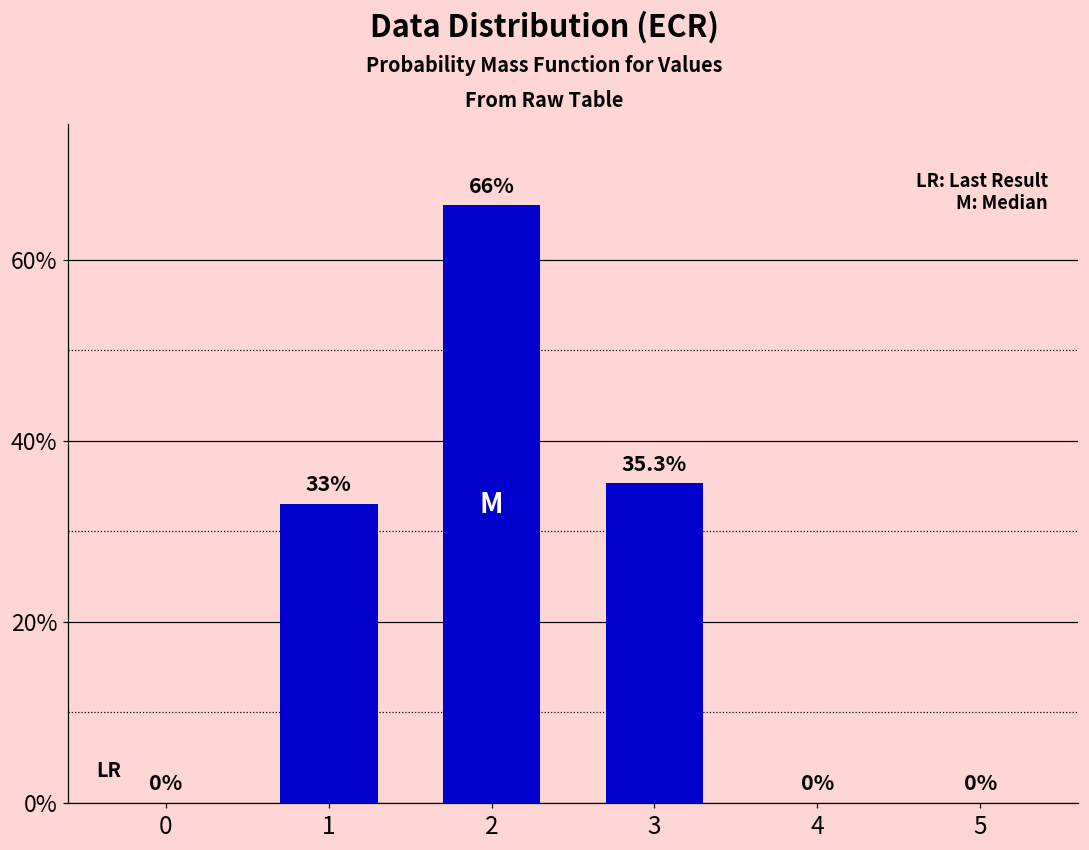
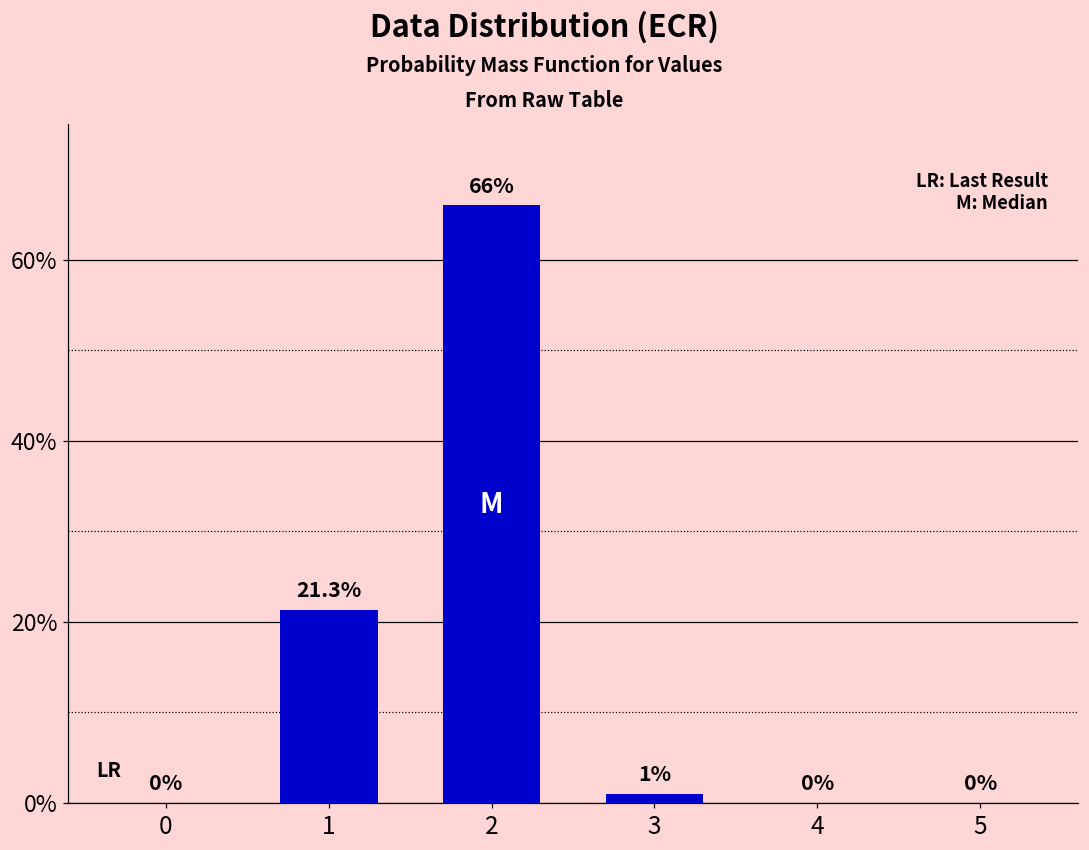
  {
    "0": "0%",
-   "1": "33%",
+   "1": "21.3%",
    "2": "66%",
-   "3": "35.3%",
+   "3": "1%",
    "4": "0%",
    "5": "0%"
  }
